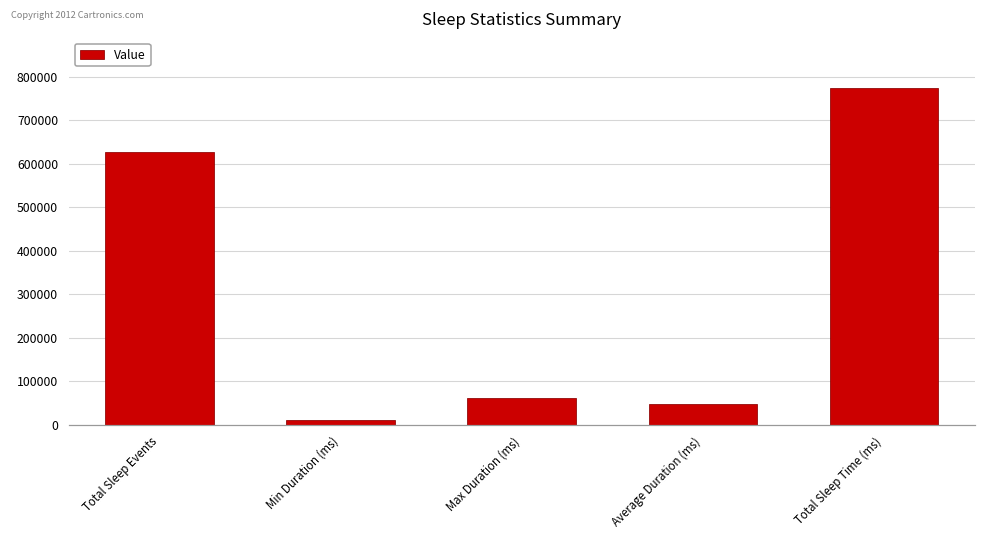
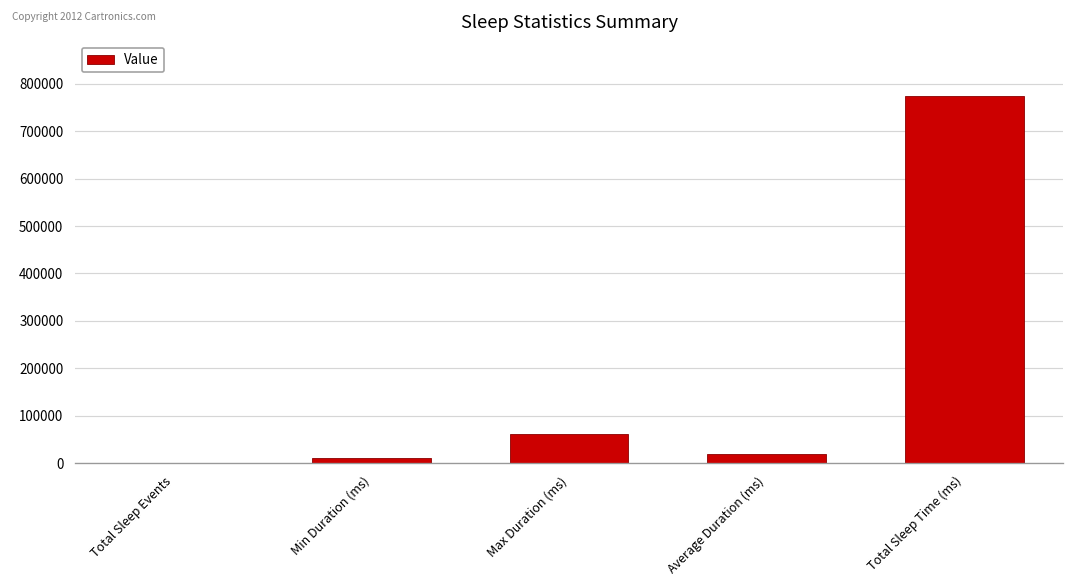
  {
-   "Total Sleep Events": 630000,
+   "Total Sleep Events": 0,
    "Min Duration (ms)": 10000,
    "Max Duration (ms)": 60000,
-   "Average Duration (ms)": 50000,
+   "Average Duration (ms)": 20000,
    "Total Sleep Time (ms)": 770000
  }
